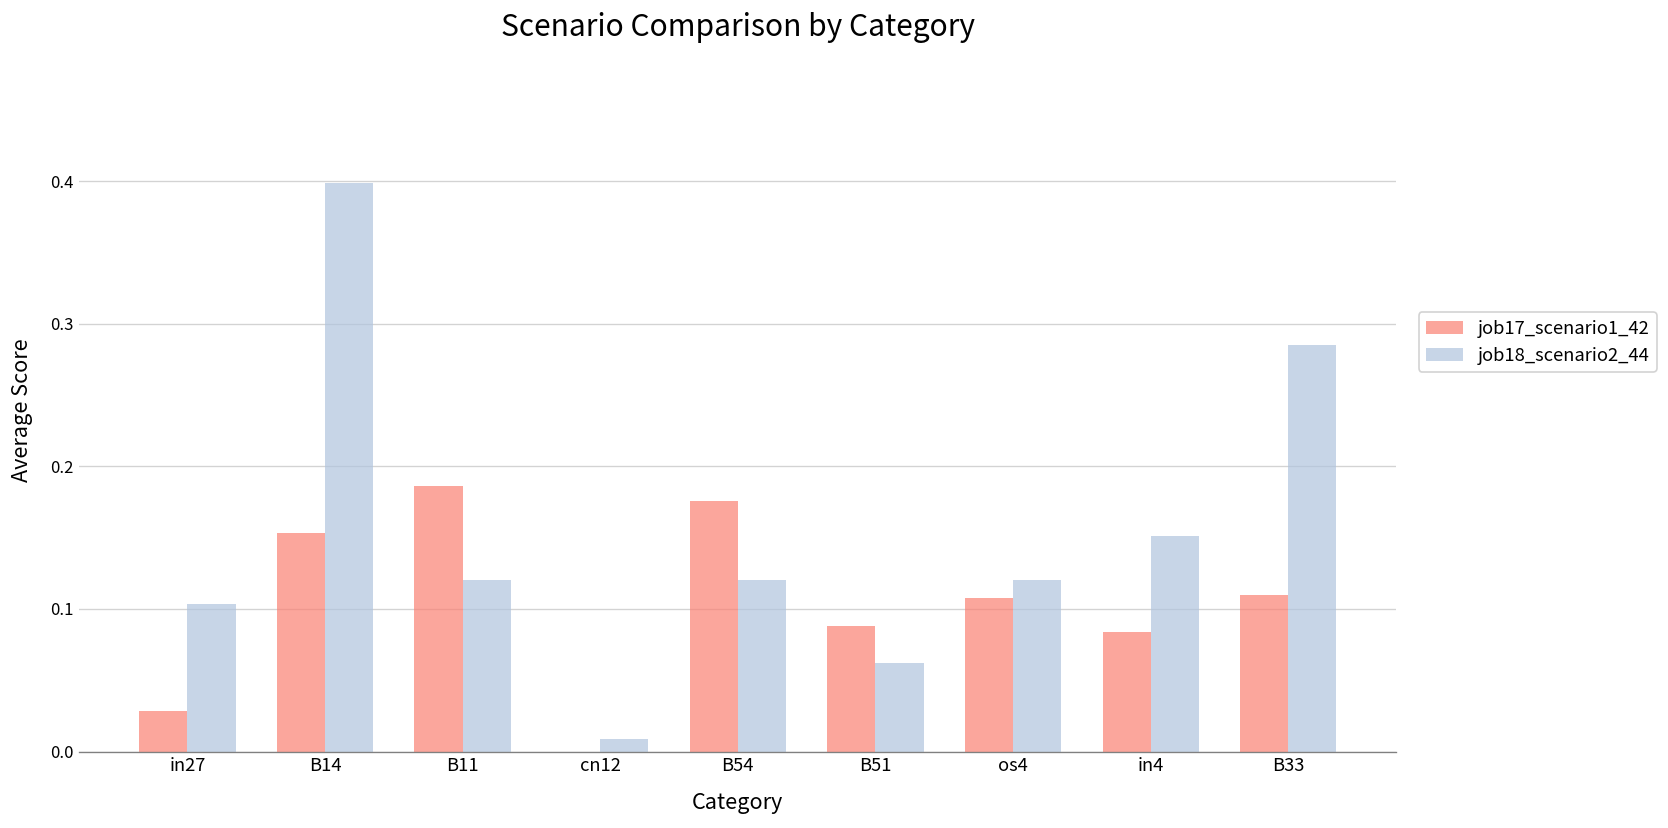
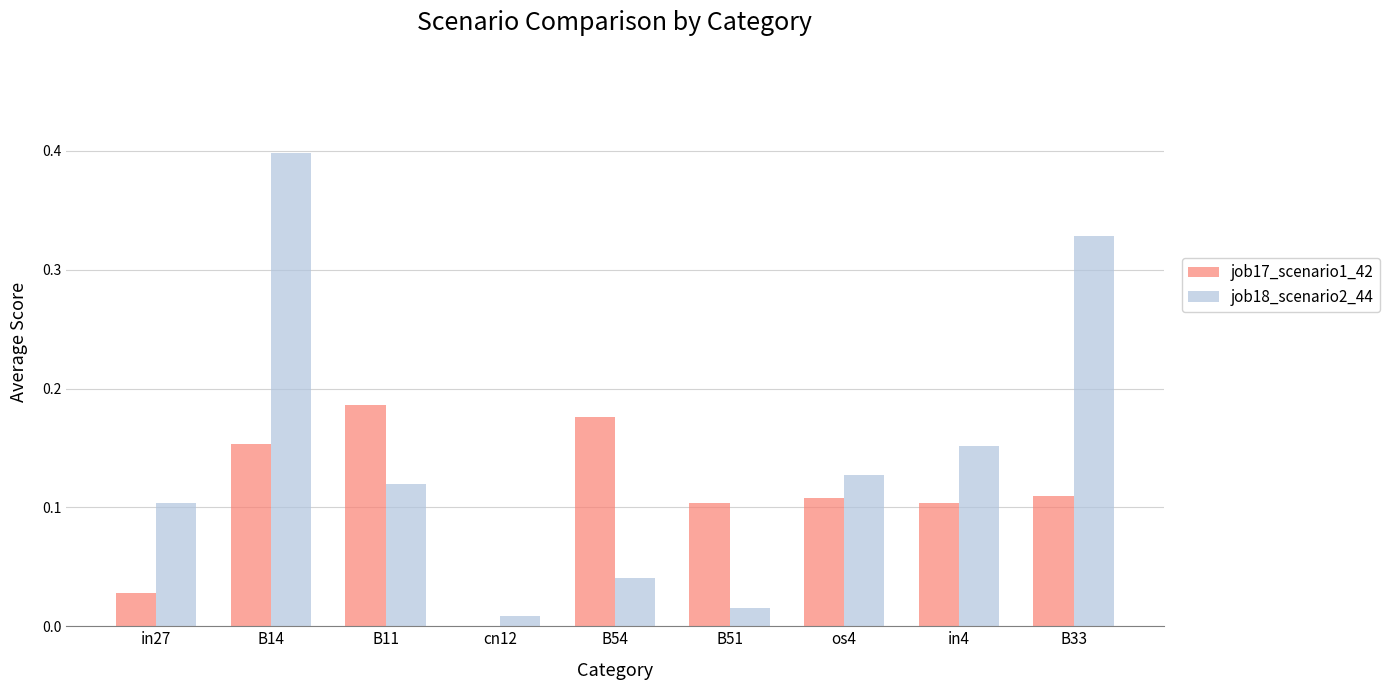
  {
    "job17_scenario1_42": {
      "in27": 0.028,
      "B14": 0.153,
      "B11": 0.186,
      "cn12": 0.000,
      "B54": 0.176,
-     "B51": 0.088,
+     "B51": 0.104,
      "os4": 0.108,
-     "in4": 0.083,
+     "in4": 0.104,
      "B33": 0.110
    },
    "job18_scenario2_44": {
      "in27": 0.104,
      "B14": 0.399,
      "B11": 0.120,
      "cn12": 0.009,
-     "B54": 0.120,
-     "B51": 0.062,
-     "os4": 0.120,
+     "B54": 0.040,
+     "B51": 0.015,
+     "os4": 0.127,
      "in4": 0.151,
-     "B33": 0.285
+     "B33": 0.328
    }
  }
